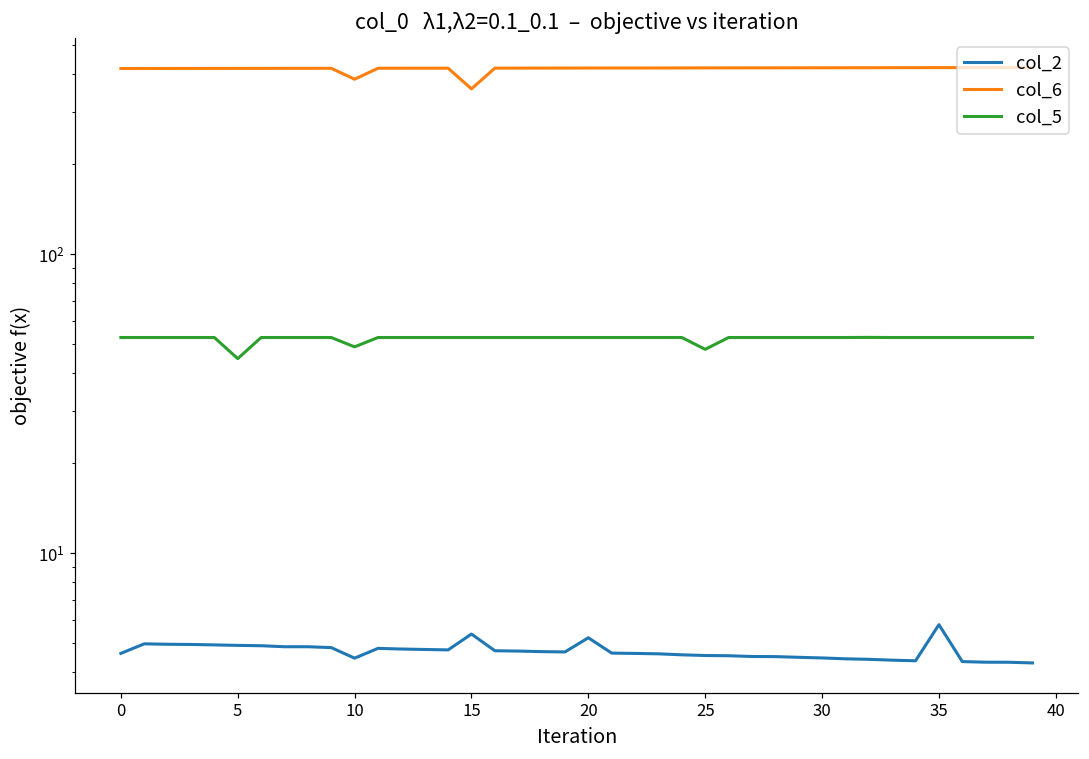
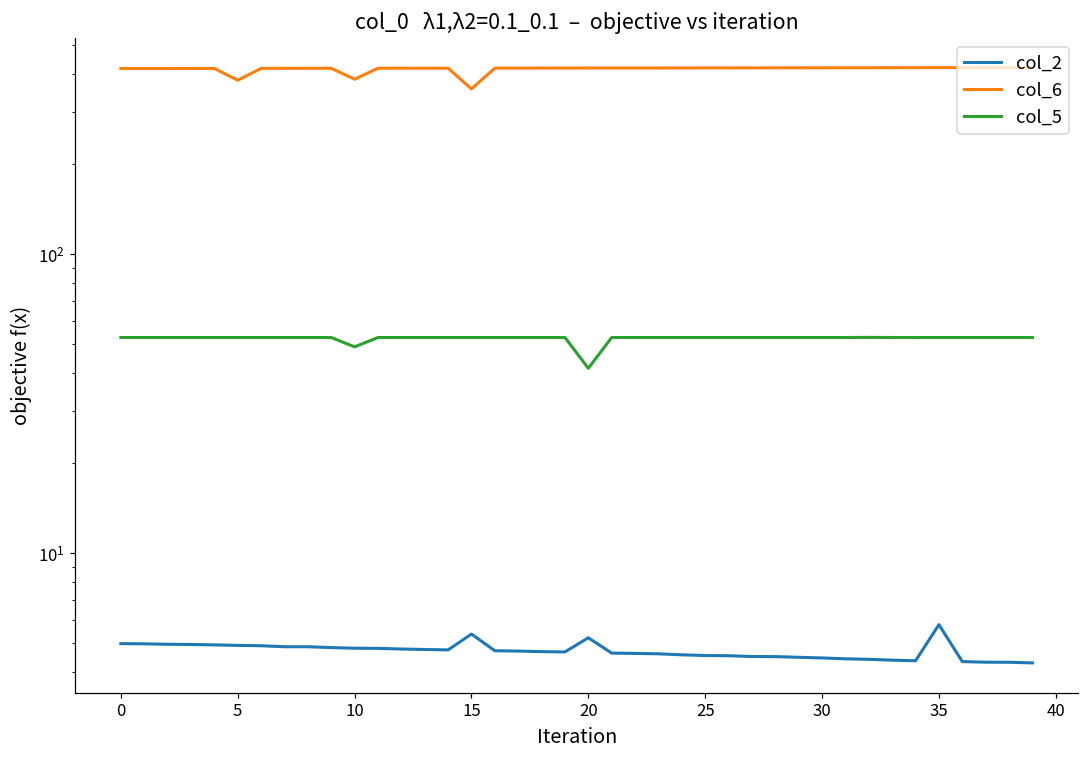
  {
    "col_2": {
-     "0": 4.6,
+     "0": 5.0,
      "5": 4.9,
-     "10": 4.5,
+     "10": 4.8,
      "15": 5.4,
      "20": 5.2,
      "25": 4.6,
      "30": 4.5,
      "35": 5.8
    },
    "col_6": {
      "0": 420,
-     "5": 420,
+     "5": 380,
      "10": 390,
      "15": 360,
      "20": 420,
      "25": 420,
      "30": 420,
      "35": 420
    },
    "col_5": {
      "0": 53,
-     "5": 45,
+     "5": 53,
      "10": 49,
      "15": 53,
-     "20": 53,
-     "25": 48,
+     "20": 42,
+     "25": 53,
      "30": 53,
      "35": 53
    }
  }
